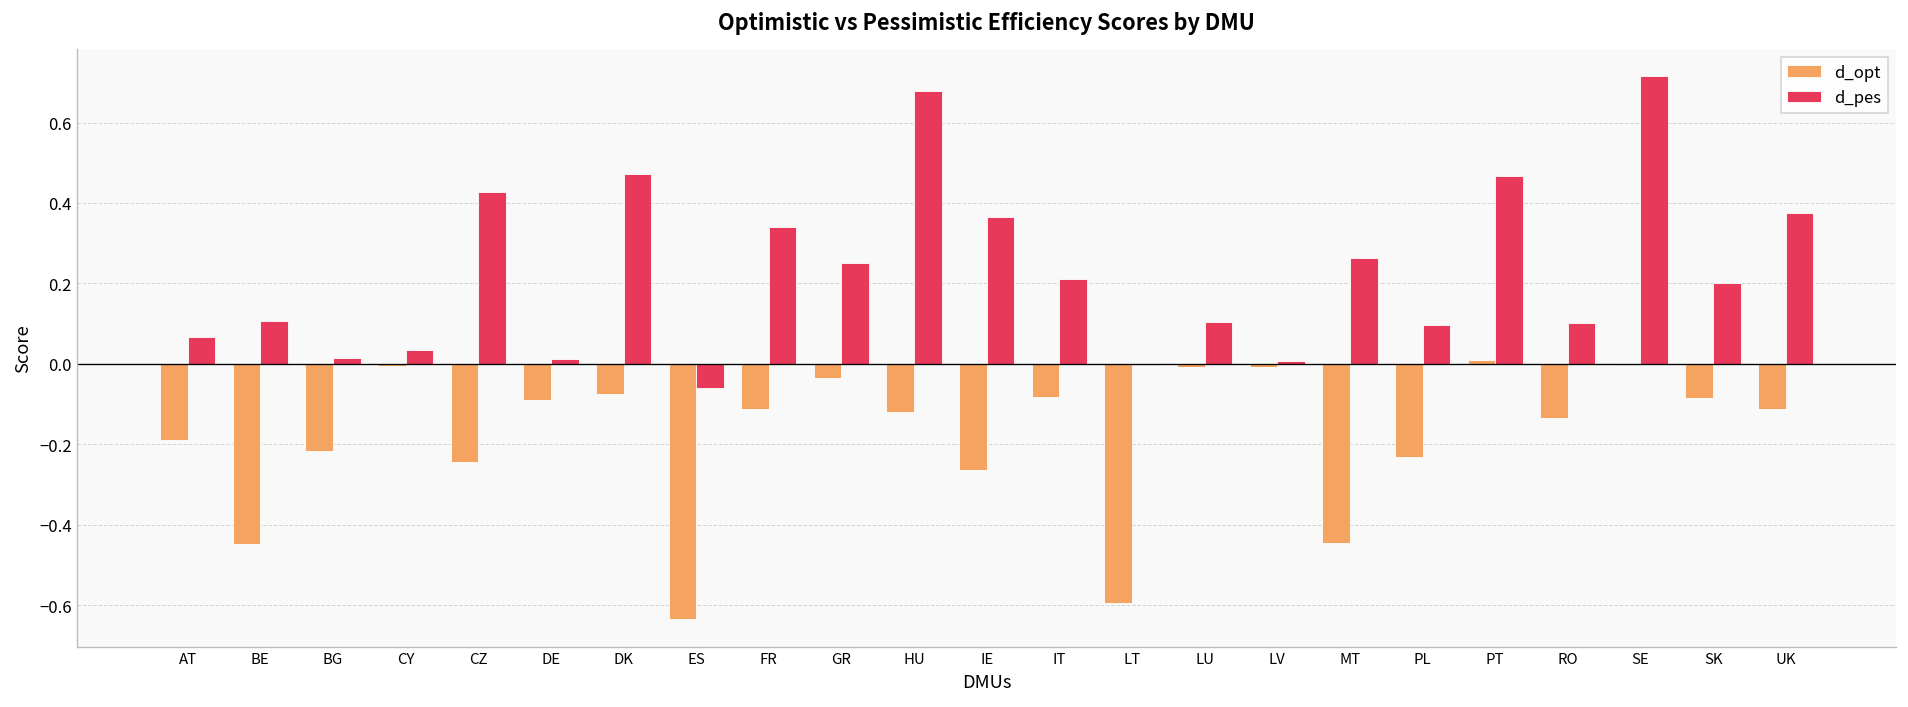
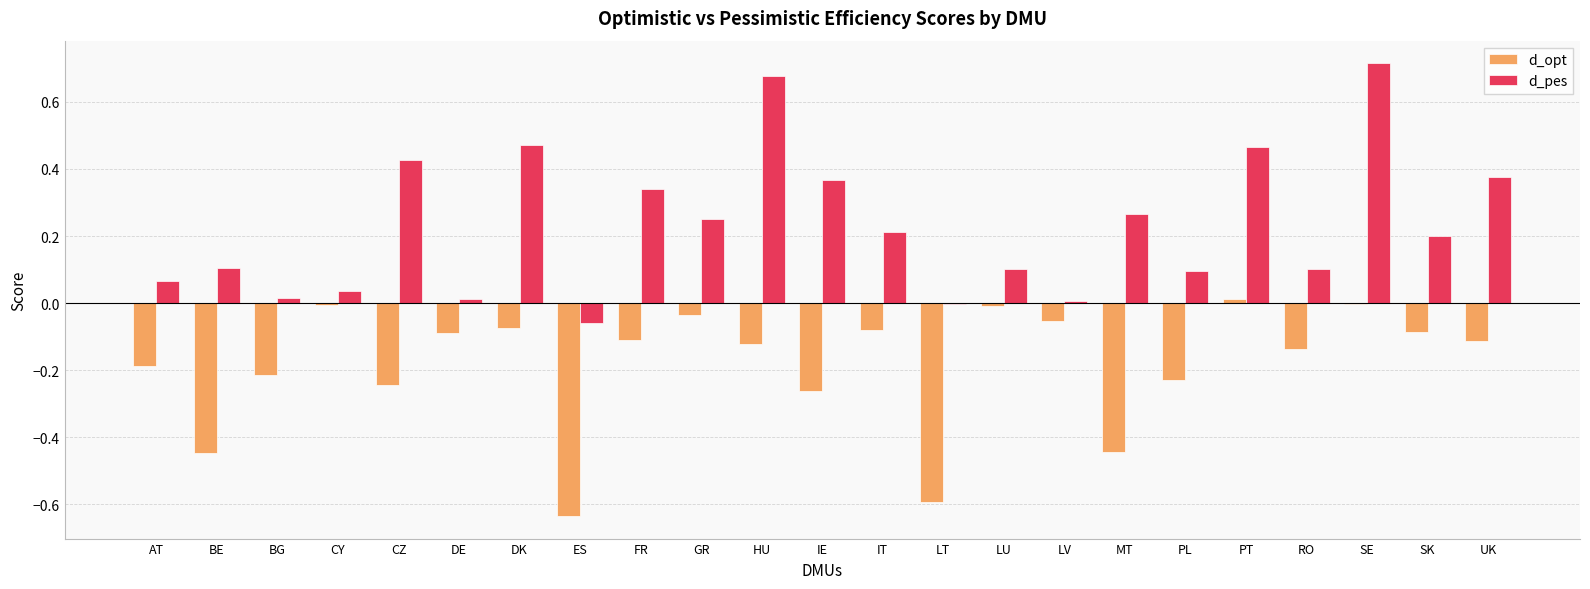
  {
    "d_opt": {
      "AT": -0.19,
      "BE": -0.45,
      "BG": -0.22,
      "CZ": -0.24,
      "DE": -0.09,
      "DK": -0.07,
      "ES": -0.64,
      "FR": -0.11,
      "GR": -0.03,
      "HU": -0.12,
      "IE": -0.26,
      "IT": -0.08,
      "LT": -0.59,
      "LU": -0.01,
-     "LV": -0.01,
+     "LV": -0.05,
      "MT": -0.44,
      "PL": -0.23,
      "PT": 0.01,
      "RO": -0.14,
      "SK": -0.09,
      "UK": -0.11
    },
    "d_pes": {
      "AT": 0.07,
      "BE": 0.11,
      "BG": 0.01,
      "CY": 0.04,
      "CZ": 0.43,
      "DE": 0.01,
      "DK": 0.47,
      "ES": -0.06,
      "FR": 0.34,
      "GR": 0.25,
      "HU": 0.68,
      "IE": 0.37,
      "IT": 0.21,
      "LU": 0.10,
      "MT": 0.26,
      "PL": 0.10,
      "PT": 0.47,
      "RO": 0.10,
      "SE": 0.72,
      "SK": 0.20,
      "UK": 0.38
    }
  }
